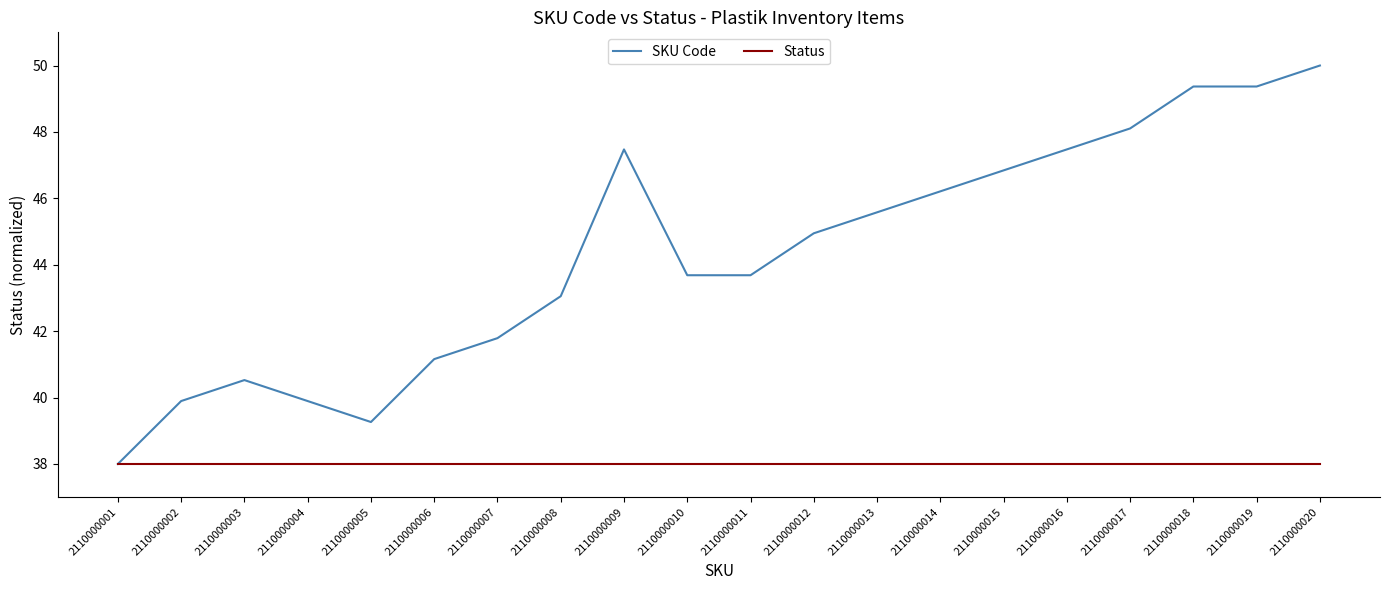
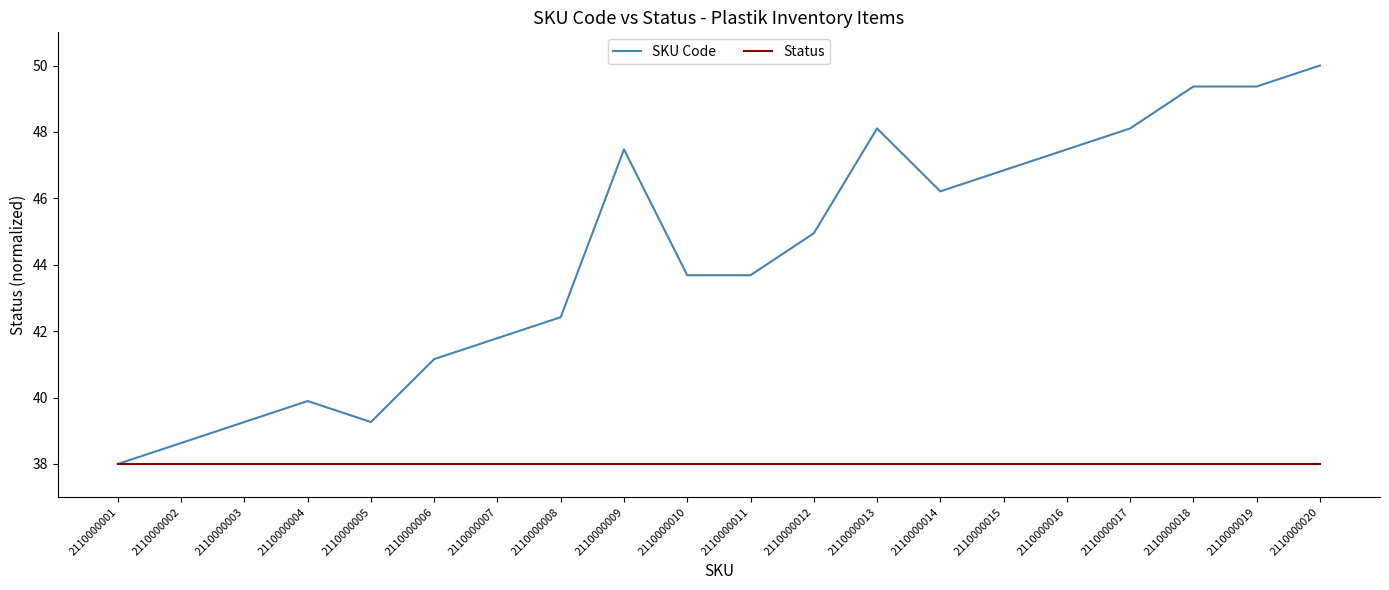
  {
    "SKU Code": {
-     "2110000002": 39.9,
-     "2110000003": 40.5,
+     "2110000002": 38.6,
+     "2110000003": 39.3,
      "2110000004": 39.9,
      "2110000005": 39.3,
      "2110000006": 41.2,
      "2110000007": 41.8,
-     "2110000008": 43.1,
+     "2110000008": 42.4,
      "2110000009": 47.5,
      "2110000010": 43.7,
      "2110000011": 43.7,
      "2110000012": 44.9,
-     "2110000013": 45.6,
+     "2110000013": 48.1,
      "2110000014": 46.2,
      "2110000015": 46.8,
      "2110000016": 47.5,
      "2110000017": 48.1,
      "2110000018": 49.4,
      "2110000019": 49.4,
      "2110000020": 50.0
    },
    "Status": {
      "2110000002": 38.0,
      "2110000003": 38.0,
      "2110000004": 38.0,
      "2110000005": 38.0,
      "2110000006": 38.0,
      "2110000007": 38.0,
      "2110000008": 38.0,
      "2110000009": 38.0,
      "2110000010": 38.0,
      "2110000011": 38.0,
      "2110000012": 38.0,
      "2110000013": 38.0,
      "2110000014": 38.0,
      "2110000015": 38.0,
      "2110000016": 38.0,
      "2110000017": 38.0,
      "2110000018": 38.0,
      "2110000019": 38.0,
      "2110000020": 38.0
    }
  }
